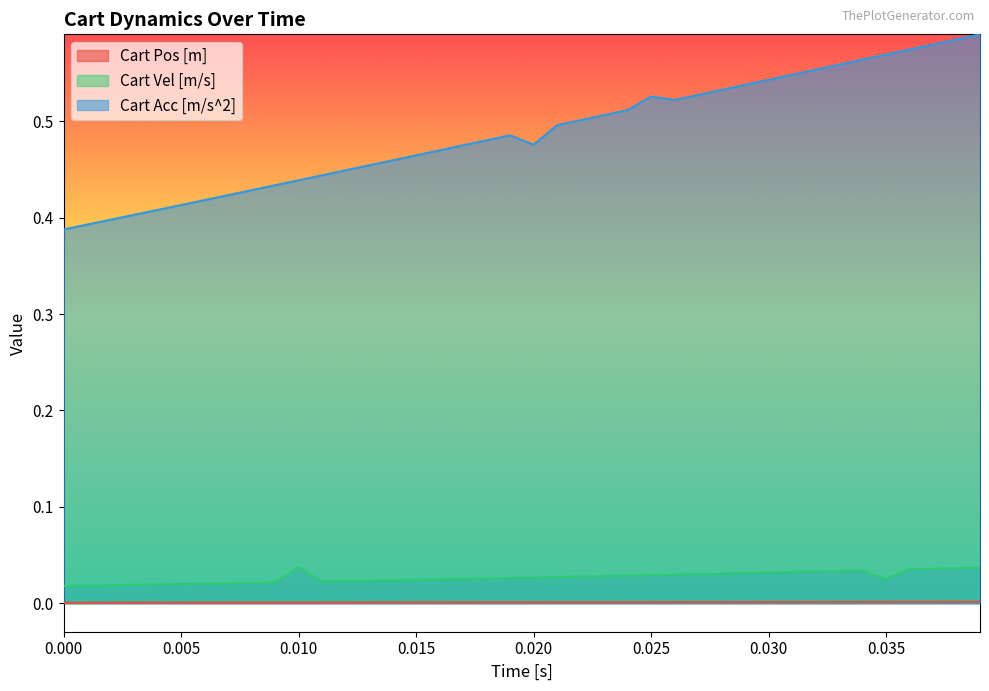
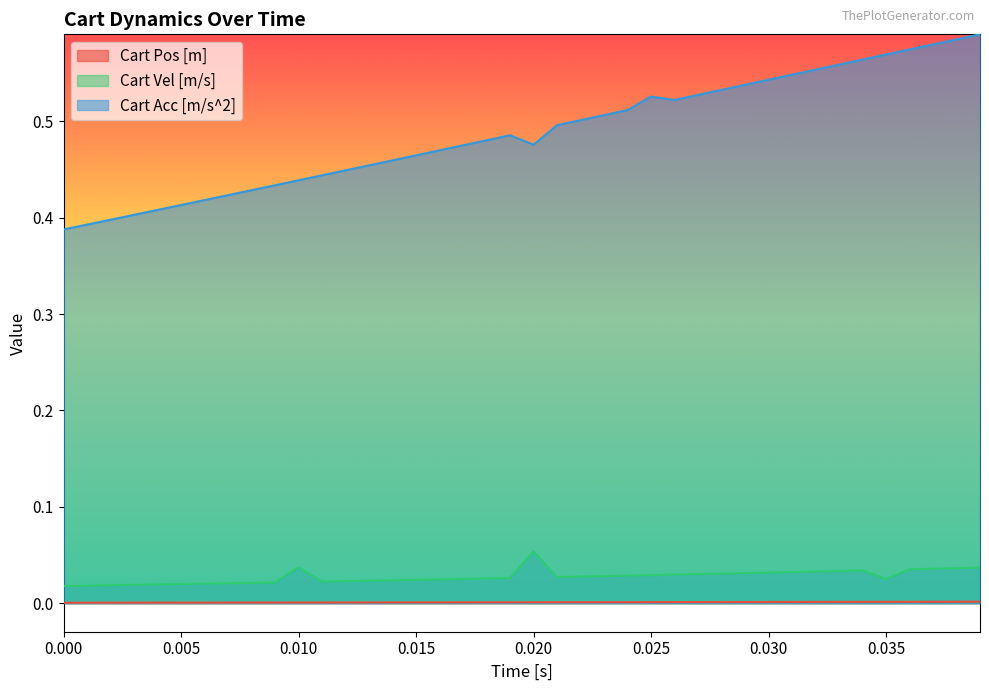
  {
    "Cart Pos [m]": {
      "0.000": 0.00,
      "0.005": 0.00,
      "0.010": 0.00,
      "0.015": 0.00,
      "0.020": 0.00,
      "0.025": 0.00,
      "0.030": 0.00,
      "0.035": 0.00
    },
    "Cart Vel [m/s]": {
      "0.000": 0.02,
      "0.005": 0.02,
      "0.010": 0.04,
      "0.015": 0.02,
-     "0.020": 0.03,
+     "0.020": 0.05,
      "0.025": 0.03,
      "0.030": 0.03,
      "0.035": 0.03
    },
    "Cart Acc [m/s^2]": {
      "0.000": 0.39,
      "0.005": 0.41,
      "0.010": 0.44,
      "0.015": 0.46,
      "0.020": 0.48,
      "0.025": 0.53,
      "0.030": 0.54,
      "0.035": 0.57
    }
  }
